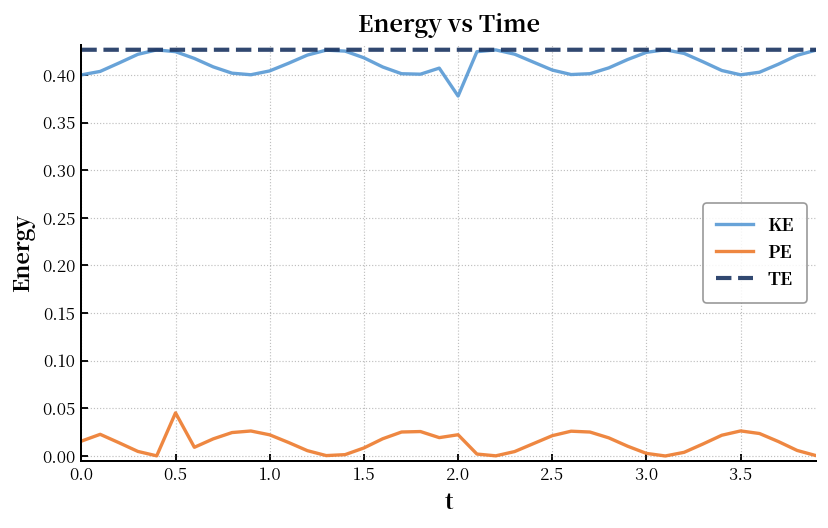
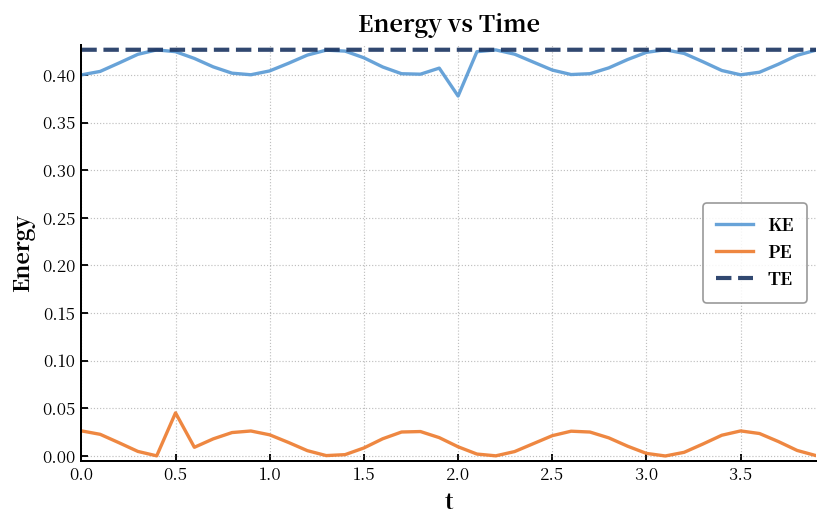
  {
    "KE": {
      "0.0": 0.40,
      "1.0": 0.40,
      "1.5": 0.42,
      "2.0": 0.38,
      "2.5": 0.41,
      "3.5": 0.40
    },
    "PE": {
-     "0.0": 0.02,
+     "0.0": 0.03,
      "0.5": 0.05,
      "1.0": 0.02,
      "1.5": 0.01,
-     "2.0": 0.02,
+     "2.0": 0.01,
      "2.5": 0.02,
      "3.0": 0.00,
      "3.5": 0.03
    },
    "TE": {
      "0.0": 0.43,
      "1.0": 0.43,
      "1.5": 0.43,
      "2.0": 0.43,
      "2.5": 0.43,
      "3.5": 0.43
    }
  }
